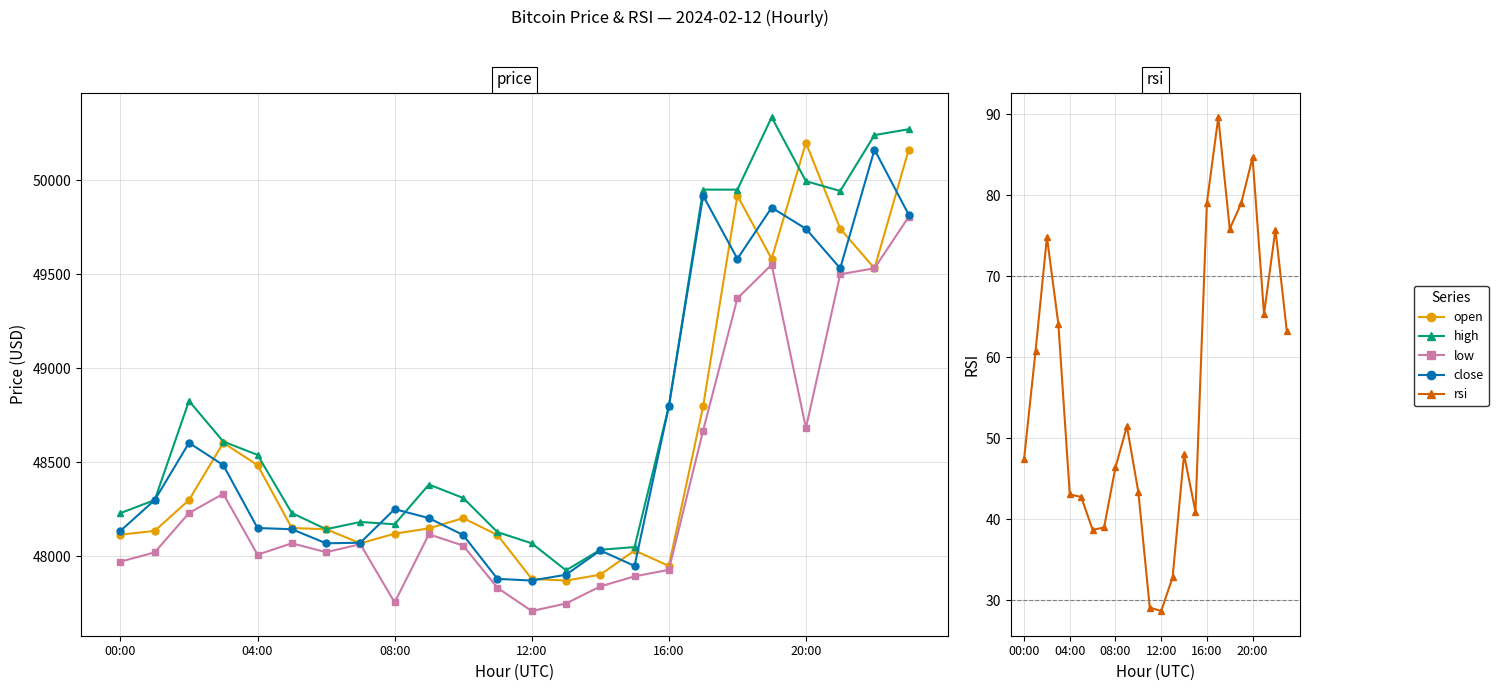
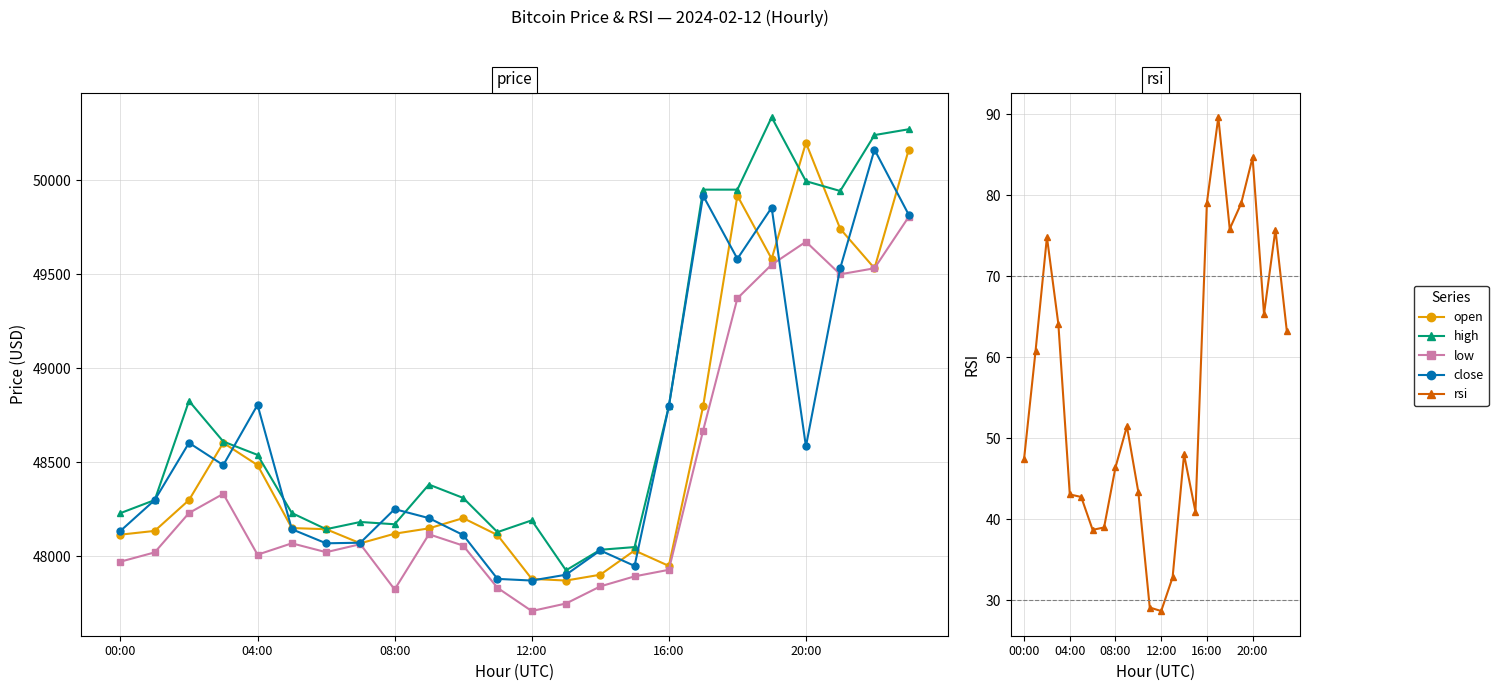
  {
    "price": {
      "open": {
        "00:00": 48120,
        "04:00": 48490,
        "08:00": 48120,
        "16:00": 47950,
        "20:00": 50200
      },
      "high": {
        "00:00": 48230,
        "04:00": 48540,
        "08:00": 48170,
-       "12:00": 48070,
+       "12:00": 48190,
        "20:00": 50000
      },
      "low": {
        "00:00": 47970,
        "04:00": 48010,
-       "08:00": 47760,
+       "08:00": 47820,
        "12:00": 47710,
        "16:00": 47930,
-       "20:00": 48680
+       "20:00": 49670
      },
      "close": {
        "00:00": 48140,
-       "04:00": 48150,
+       "04:00": 48810,
        "08:00": 48250,
-       "20:00": 49740
+       "20:00": 48590
      }
    },
    "rsi": {
      "00:00": 47,
      "04:00": 43,
      "08:00": 46,
      "12:00": 29,
      "16:00": 79,
      "20:00": 85
    }
  }
